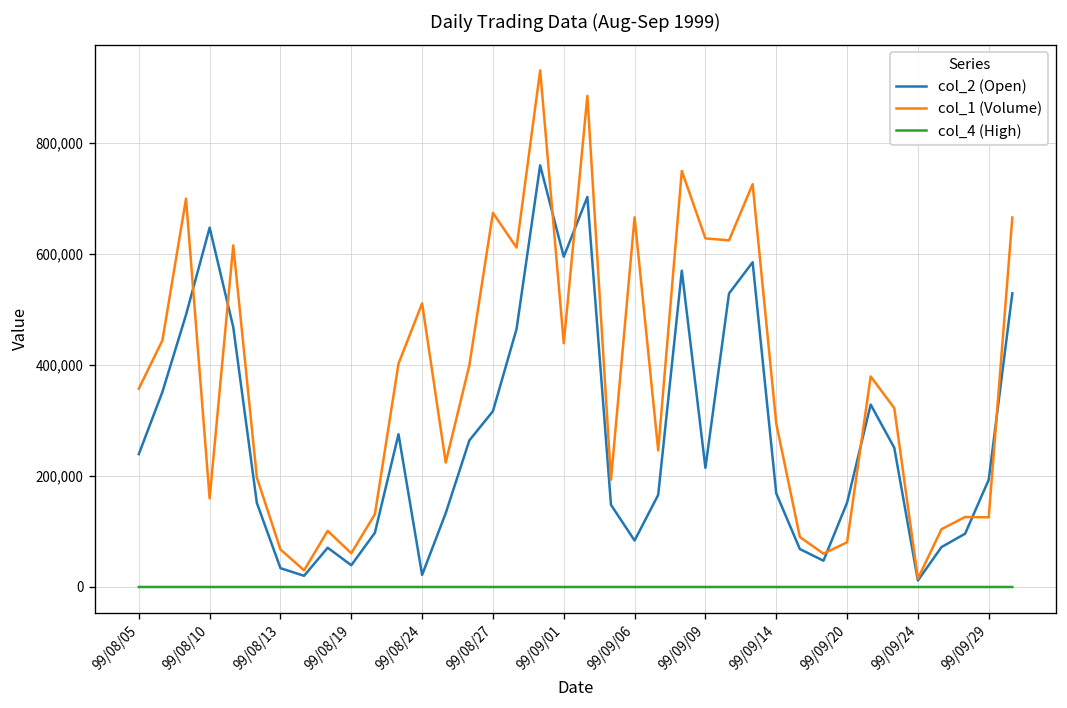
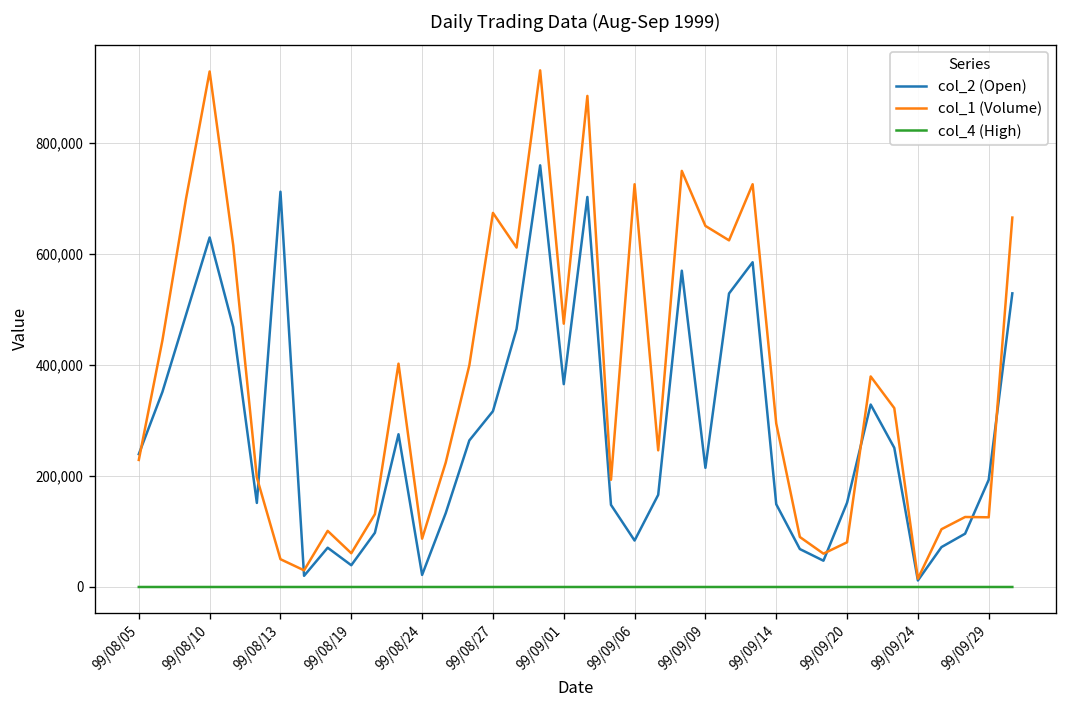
  {
    "col_2 (Open)": {
      "99/08/05": "240,000",
-     "99/08/10": "650,000",
-     "99/08/13": "30,000",
+     "99/08/10": "630,000",
+     "99/08/13": "710,000",
      "99/08/19": "40,000",
      "99/08/24": "20,000",
      "99/08/27": "320,000",
-     "99/09/01": "590,000",
+     "99/09/01": "370,000",
      "99/09/06": "80,000",
      "99/09/09": "210,000",
-     "99/09/14": "170,000",
+     "99/09/14": "150,000",
      "99/09/20": "150,000",
      "99/09/29": "190,000"
    },
    "col_1 (Volume)": {
-     "99/08/05": "360,000",
-     "99/08/10": "160,000",
-     "99/08/13": "70,000",
+     "99/08/05": "230,000",
+     "99/08/10": "930,000",
+     "99/08/13": "50,000",
      "99/08/19": "60,000",
-     "99/08/24": "510,000",
+     "99/08/24": "90,000",
      "99/08/27": "670,000",
-     "99/09/01": "440,000",
-     "99/09/06": "670,000",
-     "99/09/09": "630,000",
+     "99/09/01": "470,000",
+     "99/09/06": "730,000",
+     "99/09/09": "650,000",
      "99/09/14": "290,000",
      "99/09/20": "80,000",
      "99/09/29": "130,000"
    },
    "col_4 (High)": {
      "99/08/05": "0",
      "99/08/10": "0",
      "99/08/13": "0",
      "99/08/19": "0",
      "99/08/24": "0",
      "99/08/27": "0",
      "99/09/01": "0",
      "99/09/06": "0",
      "99/09/09": "0",
      "99/09/14": "0",
      "99/09/20": "0",
      "99/09/24": "0",
      "99/09/29": "0"
    }
  }
